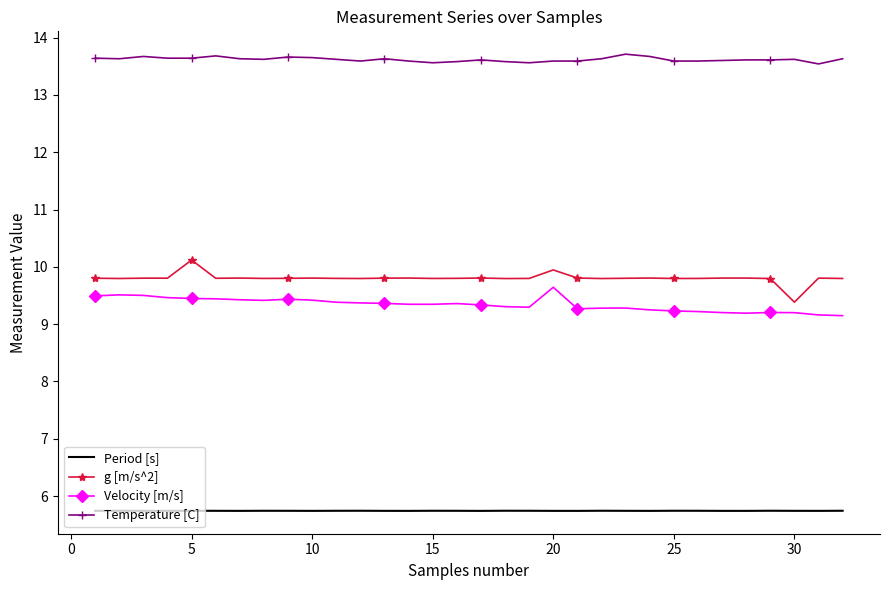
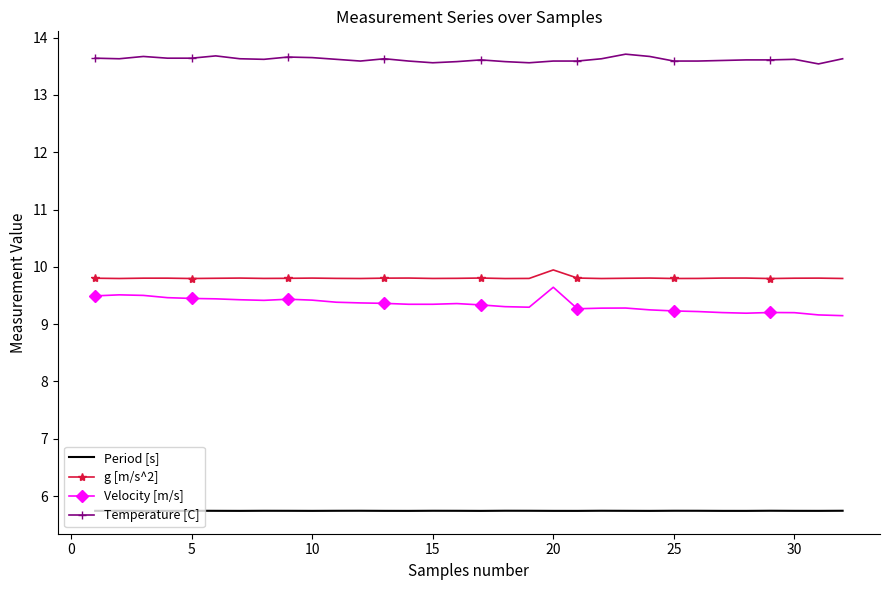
  {
    "Period [s]": {
      "10": 5.7,
      "15": 5.7,
      "20": 5.7,
      "25": 5.7,
      "30": 5.7
    },
    "g [m/s^2]": {
-     "5": 10.1,
+     "5": 9.8,
      "10": 9.8,
      "15": 9.8,
      "20": 9.9,
      "25": 9.8,
-     "30": 9.4
+     "30": 9.8
    },
    "Velocity [m/s]": {
      "5": 9.4,
      "10": 9.4,
      "15": 9.3,
      "20": 9.6,
      "25": 9.2,
      "30": 9.2
    },
    "Temperature [C]": {
      "5": 13.6,
      "10": 13.7,
      "15": 13.6,
      "20": 13.6,
      "25": 13.6,
      "30": 13.6
    }
  }
